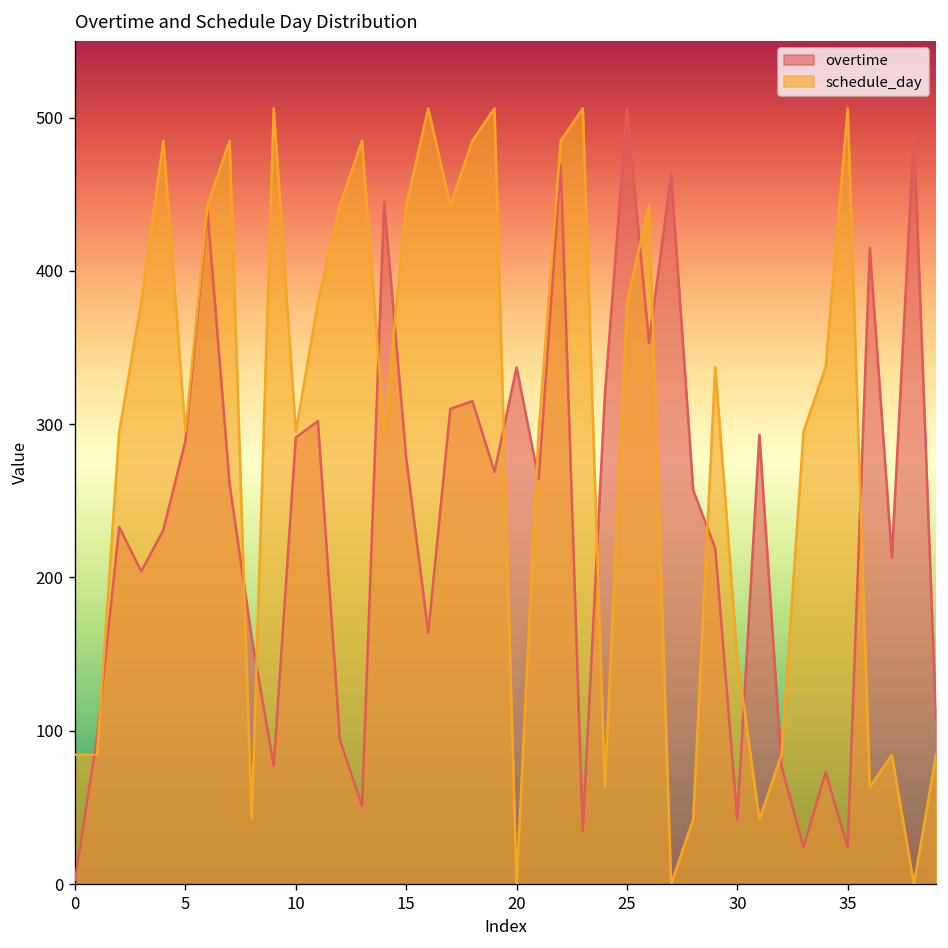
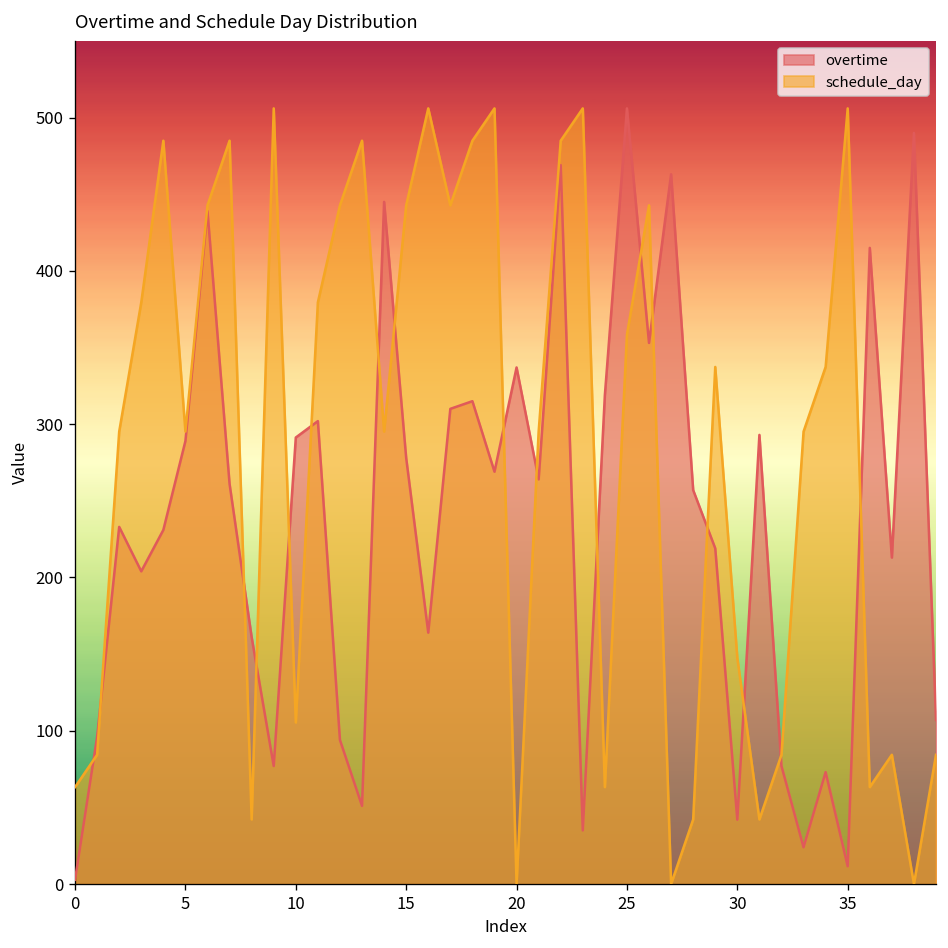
  {
    "overtime": {
      "0": 3,
      "10": 291,
      "15": 278,
      "20": 337,
      "25": 506,
      "30": 42,
-     "35": 24
+     "35": 12
    },
    "schedule_day": {
-     "0": 84,
-     "10": 295,
+     "0": 63,
+     "10": 105,
      "15": 443,
      "20": 0,
-     "25": 380,
+     "25": 358,
      "30": 148,
      "35": 506
    }
  }
